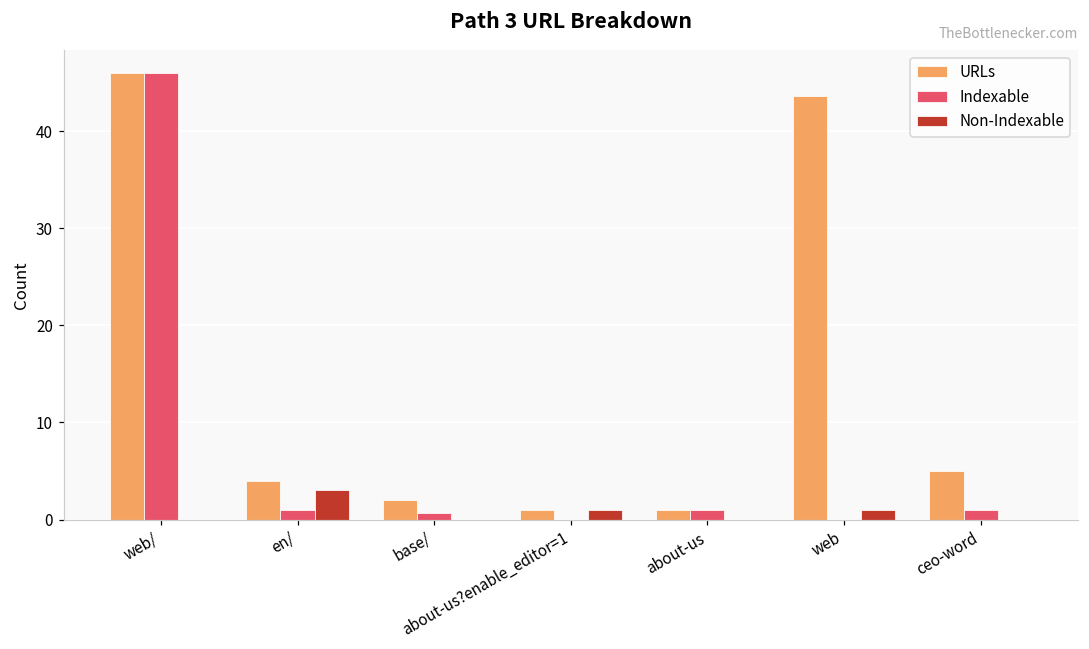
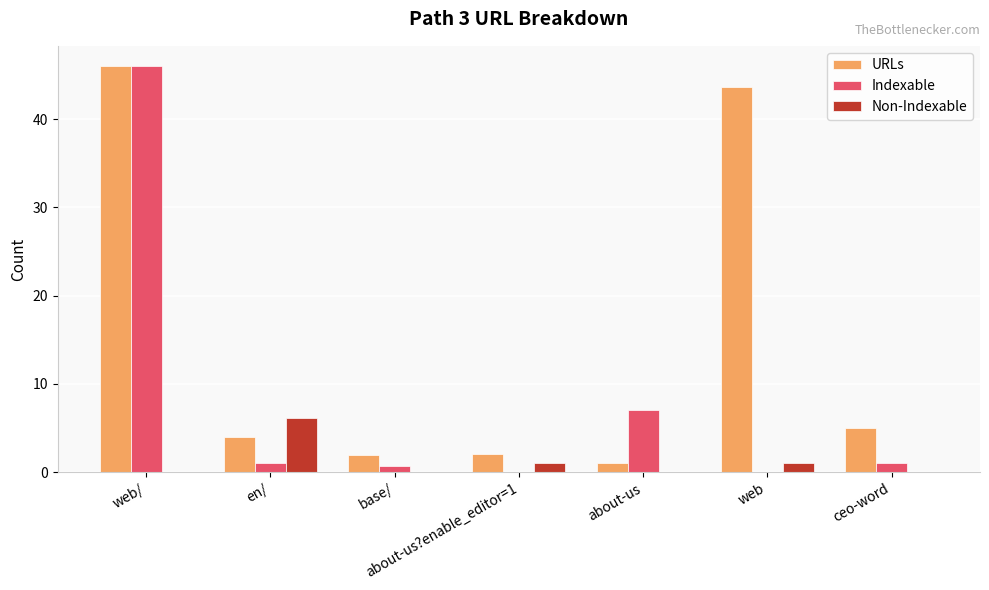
  {
    "URLs": {
      "web/": 46,
      "en/": 4,
      "base/": 2,
-     "about-us?enable_editor=1": 1,
+     "about-us?enable_editor=1": 2,
      "about-us": 1,
      "web": 44,
      "ceo-word": 5
    },
    "Indexable": {
      "web/": 46,
      "en/": 1,
      "base/": 1,
      "about-us?enable_editor=1": 0,
-     "about-us": 1,
+     "about-us": 7,
      "web": 0,
      "ceo-word": 1
    },
    "Non-Indexable": {
      "web/": 0,
-     "en/": 3,
+     "en/": 6,
      "base/": 0,
      "about-us?enable_editor=1": 1,
      "about-us": 0,
      "web": 1,
      "ceo-word": 0
    }
  }
